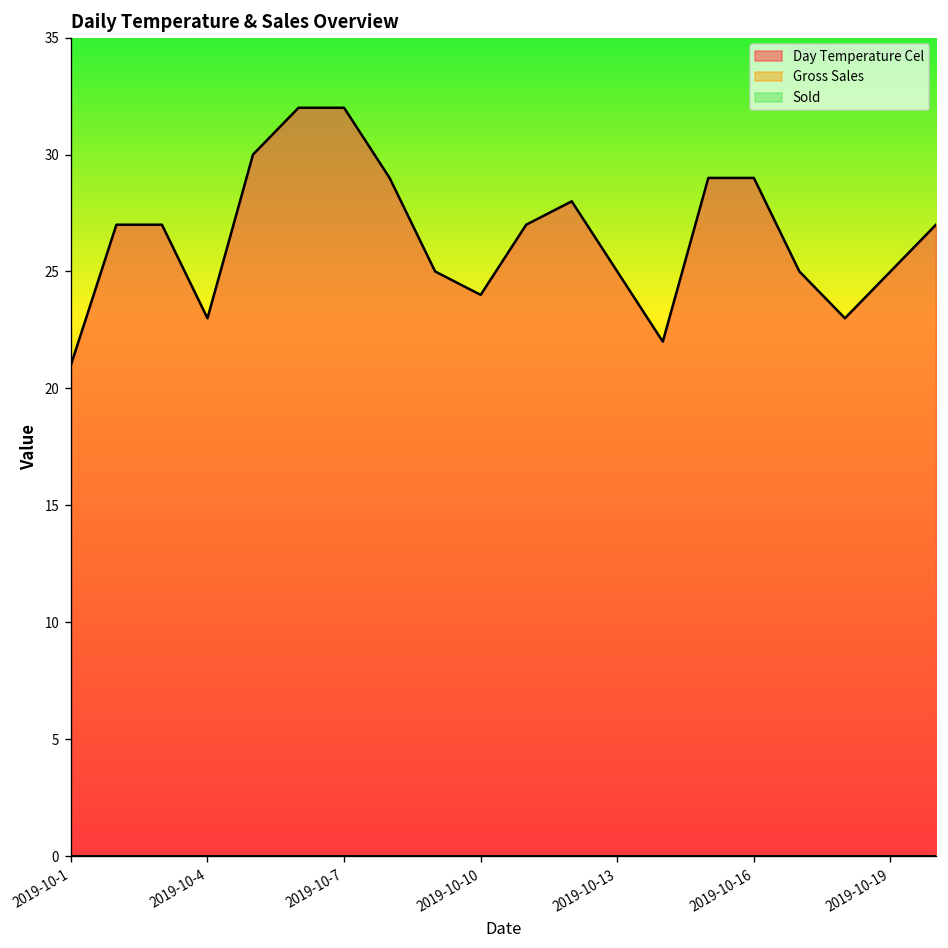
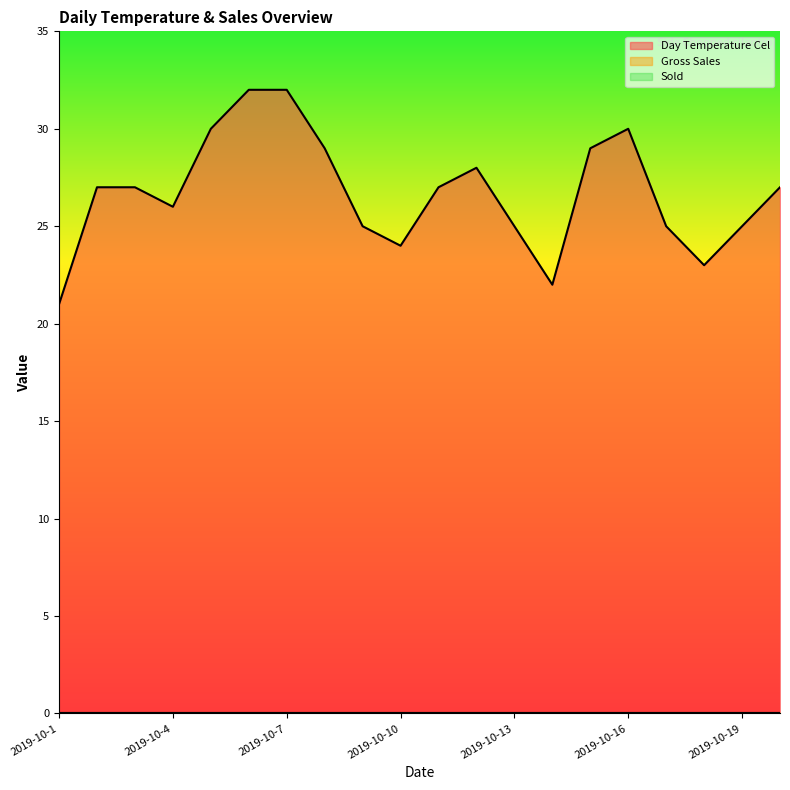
  {
    "Day Temperature Cel": {
      "2019-10-1": 21,
-     "2019-10-4": 23,
+     "2019-10-4": 26,
      "2019-10-7": 32,
      "2019-10-10": 24,
      "2019-10-13": 25,
-     "2019-10-16": 29,
+     "2019-10-16": 30,
      "2019-10-19": 25
    },
    "Sold": {
      "2019-10-1": 0,
      "2019-10-4": 0,
      "2019-10-7": 0,
      "2019-10-10": 0,
      "2019-10-13": 0,
      "2019-10-16": 0,
      "2019-10-19": 0
    }
  }
